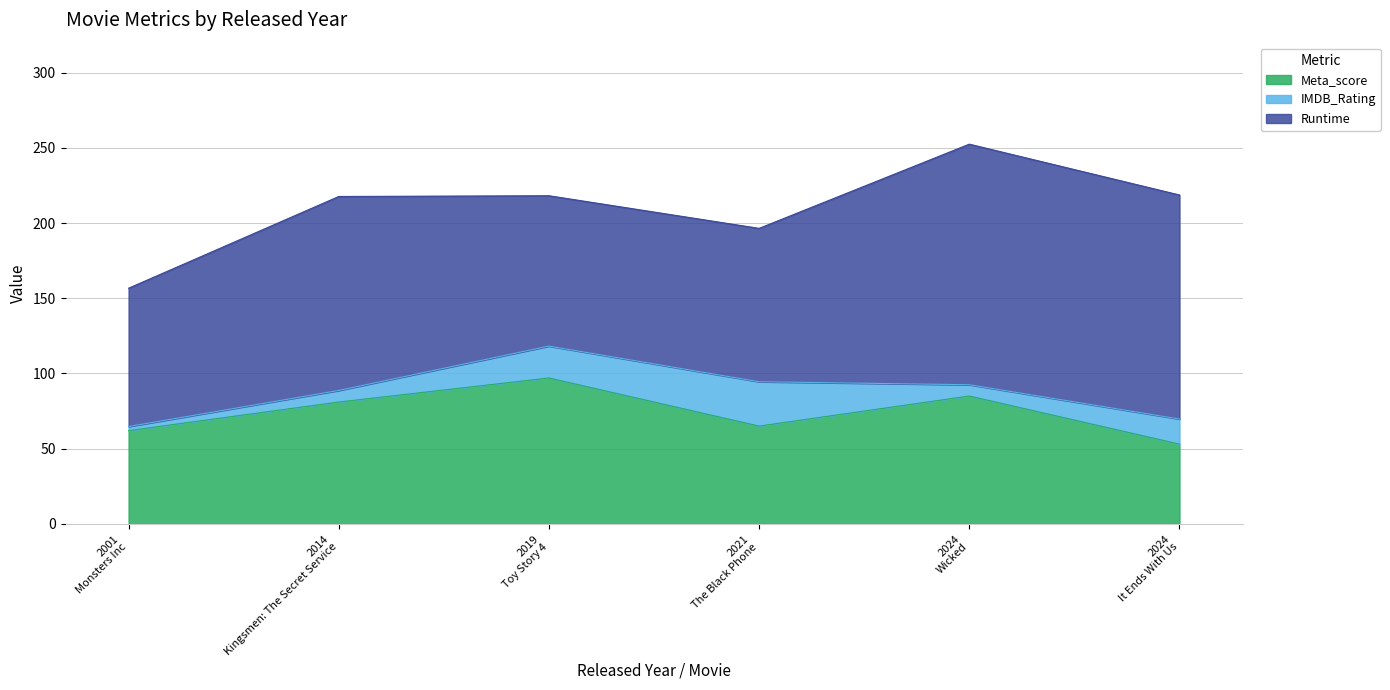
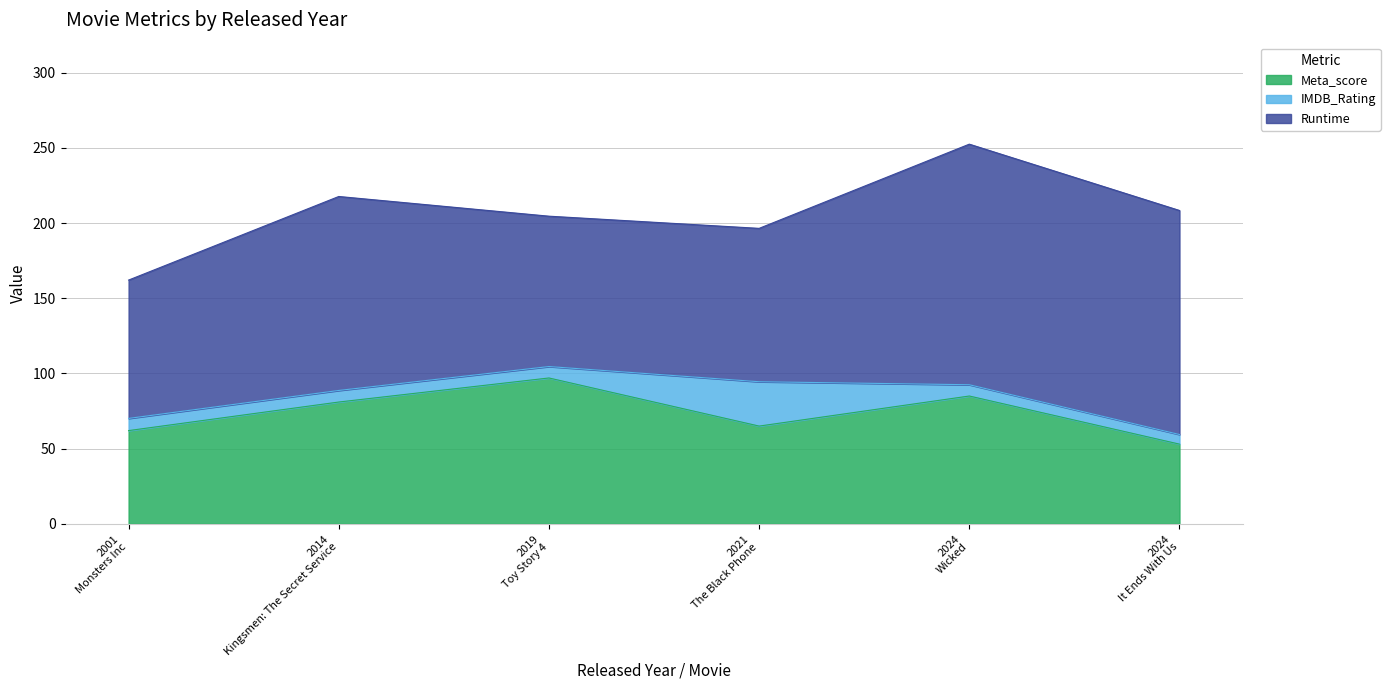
  {
    "Meta_score": {
      "2001 Monsters Inc": 62,
      "2014 Kingsmen: The Secret Service": 81,
      "2019 Toy Story 4": 97,
      "2021 The Black Phone": 65,
      "2024 Wicked": 85,
      "2024 It Ends With Us": 53
    },
    "IMDB_Rating": {
-     "2001 Monsters Inc": 3,
+     "2001 Monsters Inc": 8,
      "2014 Kingsmen: The Secret Service": 8,
-     "2019 Toy Story 4": 21,
+     "2019 Toy Story 4": 8,
      "2021 The Black Phone": 30,
      "2024 Wicked": 8,
-     "2024 It Ends With Us": 17
+     "2024 It Ends With Us": 6
    },
    "Runtime": {
      "2001 Monsters Inc": 92,
      "2014 Kingsmen: The Secret Service": 129,
      "2019 Toy Story 4": 100,
      "2021 The Black Phone": 102,
      "2024 Wicked": 160,
      "2024 It Ends With Us": 149
    }
  }
